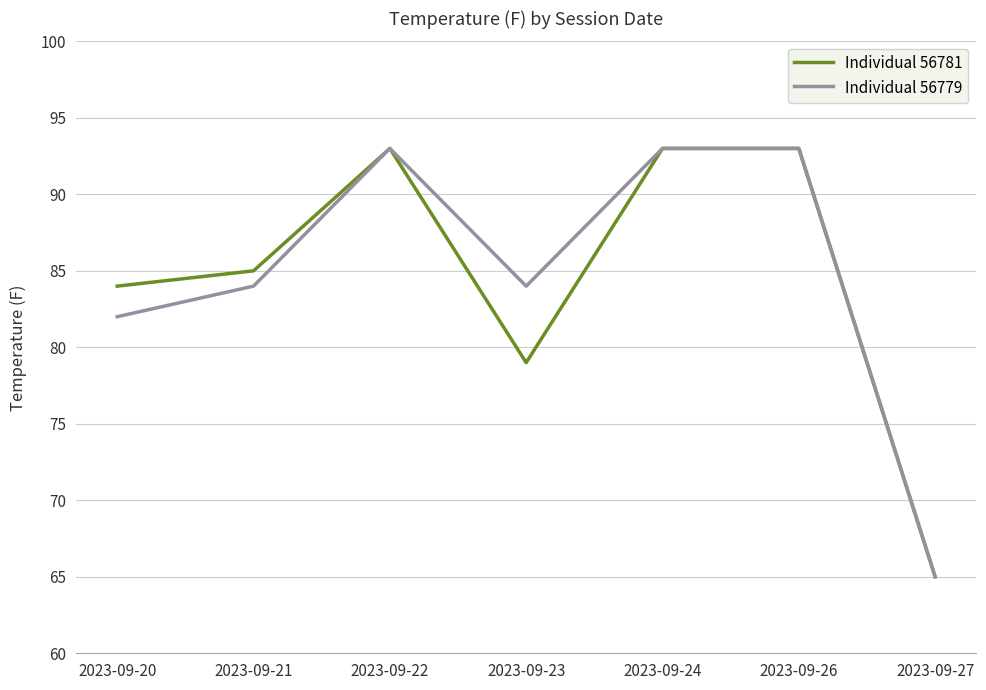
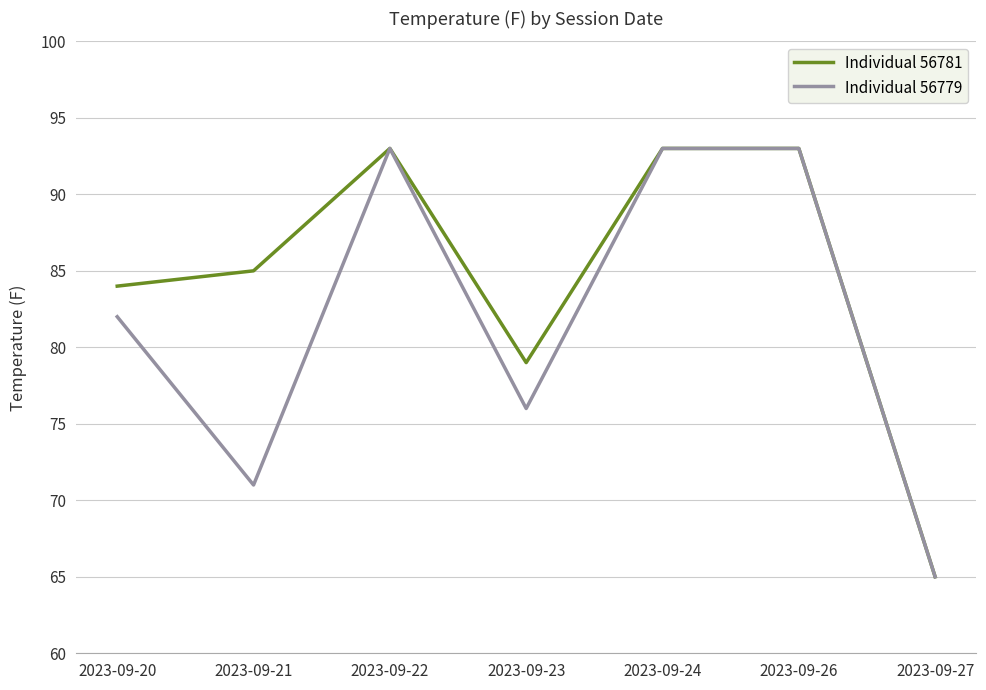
  {
    "Individual 56781": {
      "2023-09-20": 84,
      "2023-09-21": 85,
      "2023-09-23": 79
    },
    "Individual 56779": {
      "2023-09-20": 82,
-     "2023-09-21": 84,
-     "2023-09-23": 84
+     "2023-09-21": 71,
+     "2023-09-23": 76
    }
  }
